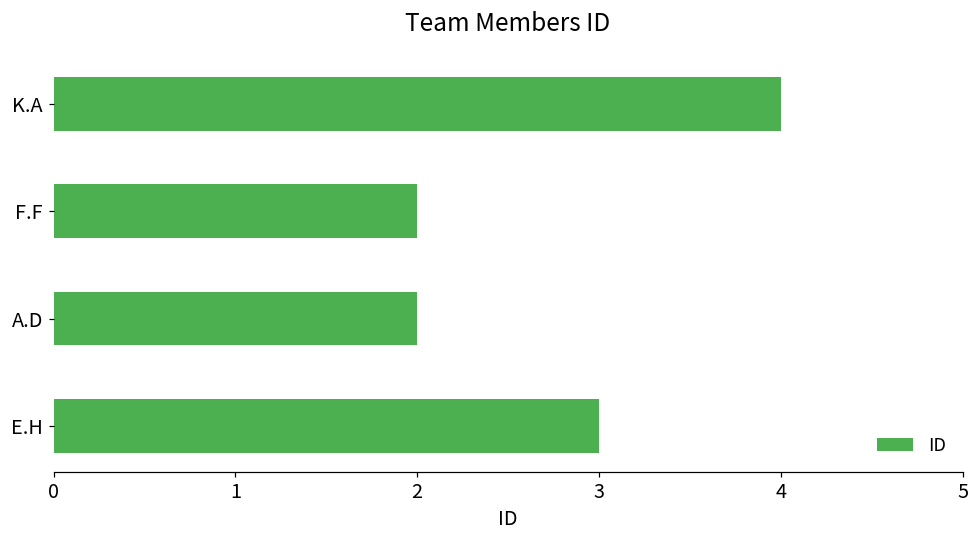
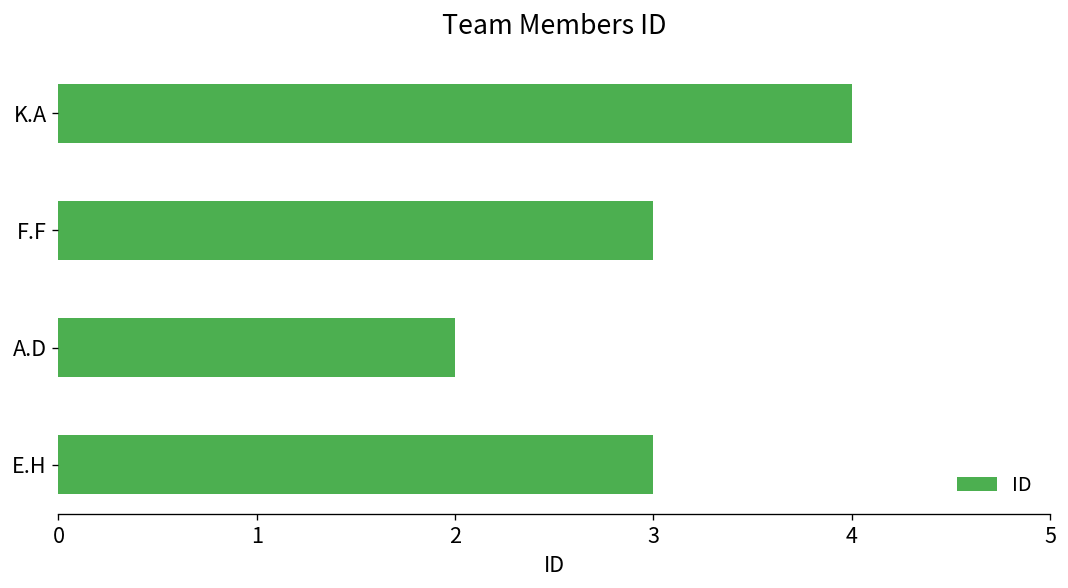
  {
    "K.A": 4,
-   "F.F": 2,
+   "F.F": 3,
    "A.D": 2,
    "E.H": 3
  }
